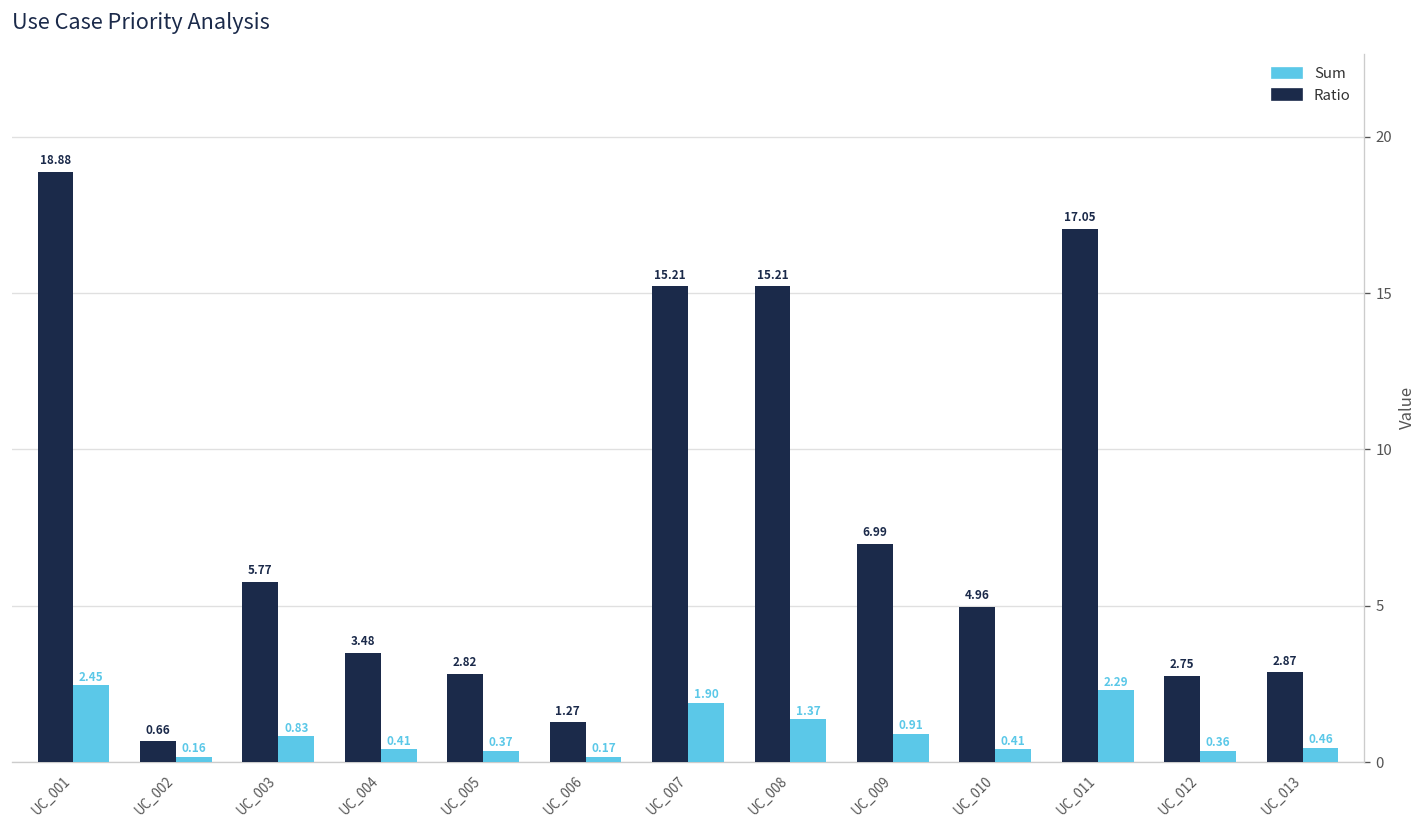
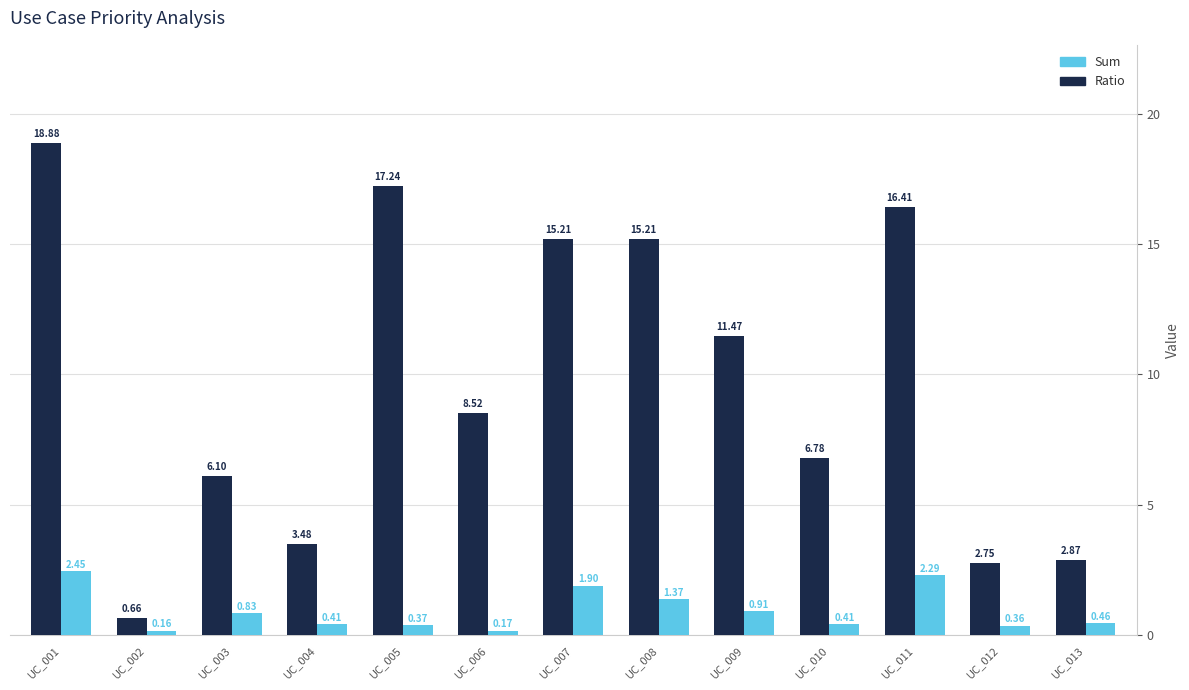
  {
    "Ratio": {
      "UC_001": 18.88,
      "UC_002": 0.66,
-     "UC_003": 5.77,
+     "UC_003": 6.10,
      "UC_004": 3.48,
-     "UC_005": 2.82,
-     "UC_006": 1.27,
+     "UC_005": 17.24,
+     "UC_006": 8.52,
      "UC_007": 15.21,
      "UC_008": 15.21,
-     "UC_009": 6.99,
-     "UC_010": 4.96,
-     "UC_011": 17.05,
+     "UC_009": 11.47,
+     "UC_010": 6.78,
+     "UC_011": 16.41,
      "UC_012": 2.75,
      "UC_013": 2.87
    },
    "Sum": {
      "UC_001": 2.45,
      "UC_002": 0.16,
      "UC_003": 0.83,
      "UC_004": 0.41,
      "UC_005": 0.37,
      "UC_006": 0.17,
      "UC_007": 1.90,
      "UC_008": 1.37,
      "UC_009": 0.91,
      "UC_010": 0.41,
      "UC_011": 2.29,
      "UC_012": 0.36,
      "UC_013": 0.46
    }
  }
